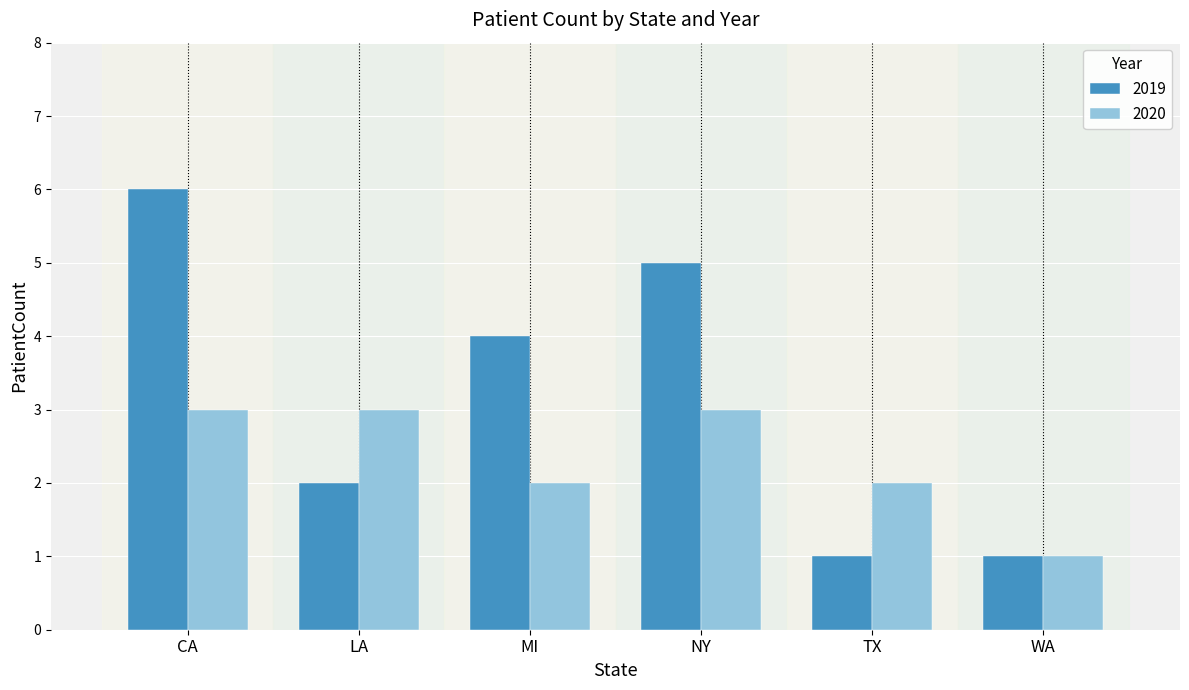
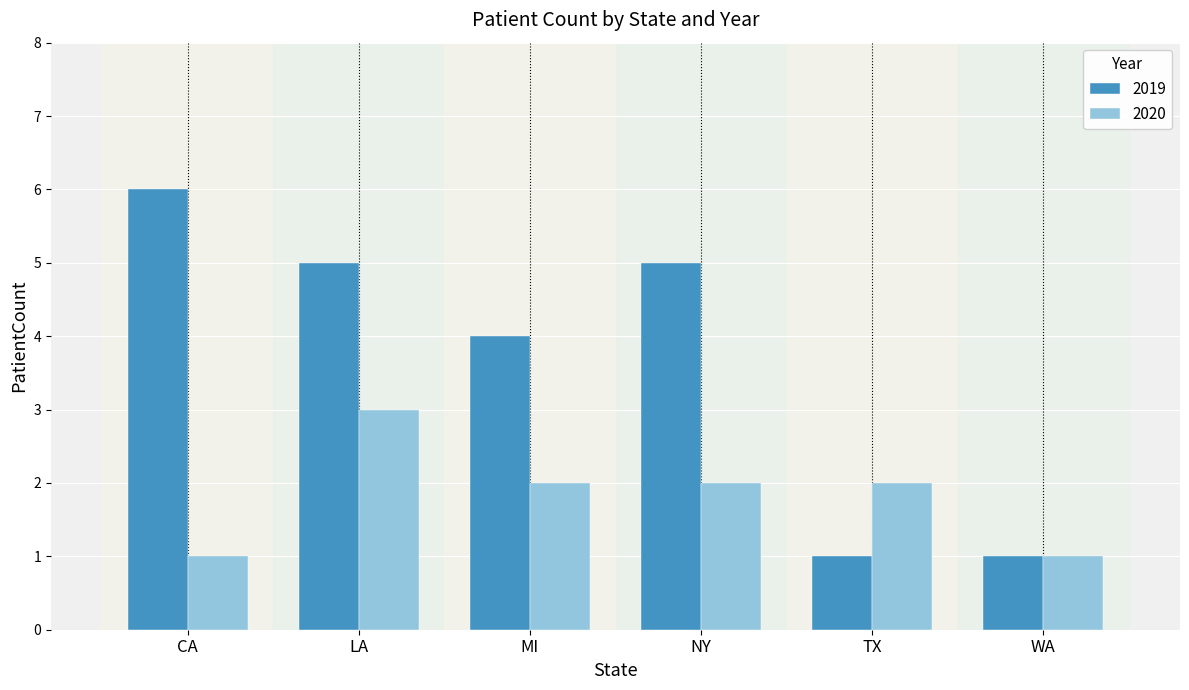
  {
    "2019": {
      "CA": 6,
-     "LA": 2,
+     "LA": 5,
      "MI": 4,
      "NY": 5,
      "TX": 1,
      "WA": 1
    },
    "2020": {
-     "CA": 3,
+     "CA": 1,
      "LA": 3,
      "MI": 2,
-     "NY": 3,
+     "NY": 2,
      "TX": 2,
      "WA": 1
    }
  }
